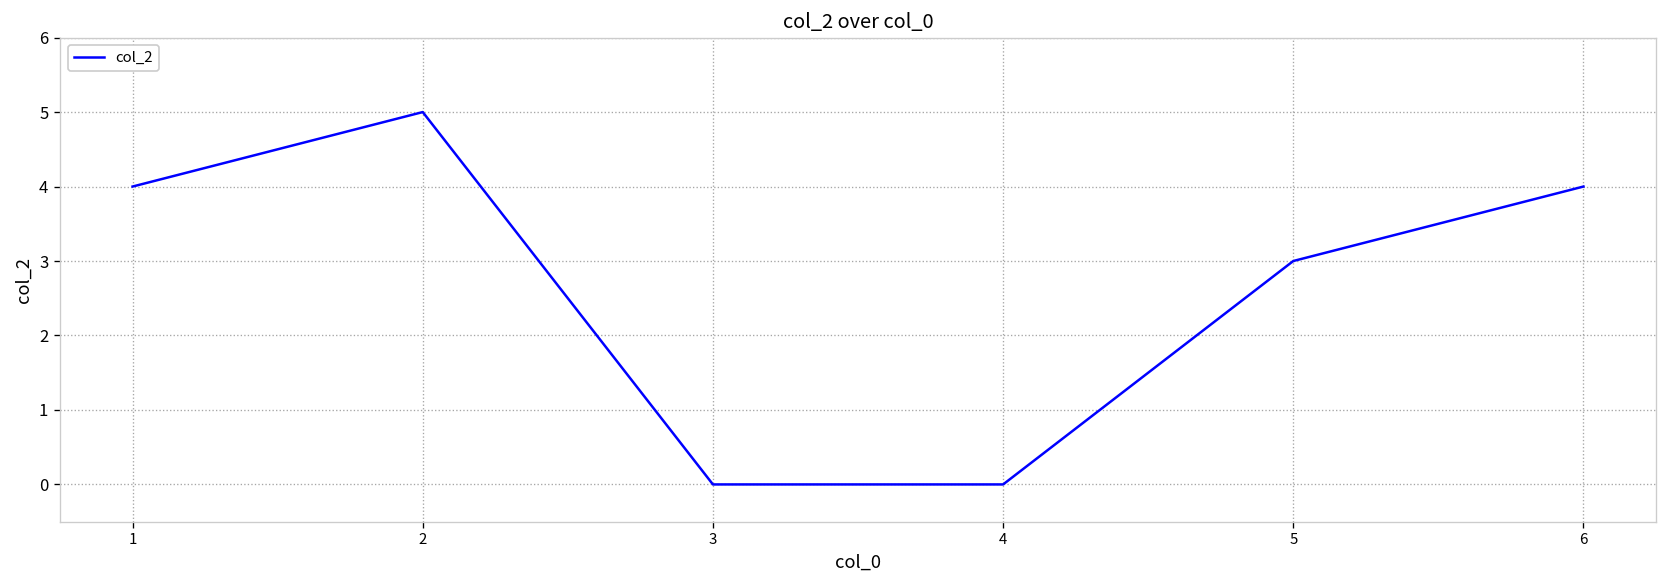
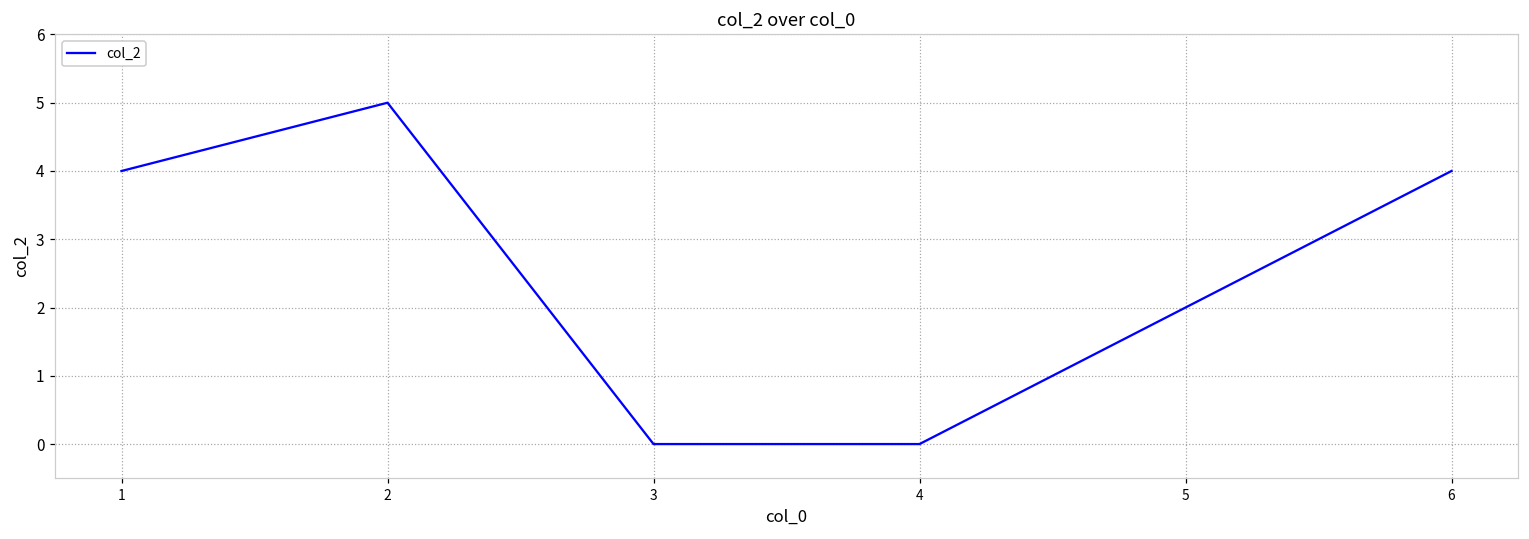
  {
    "1": 4,
    "2": 5,
    "3": 0,
    "4": 0,
-   "5": 3,
+   "5": 2,
    "6": 4
  }
